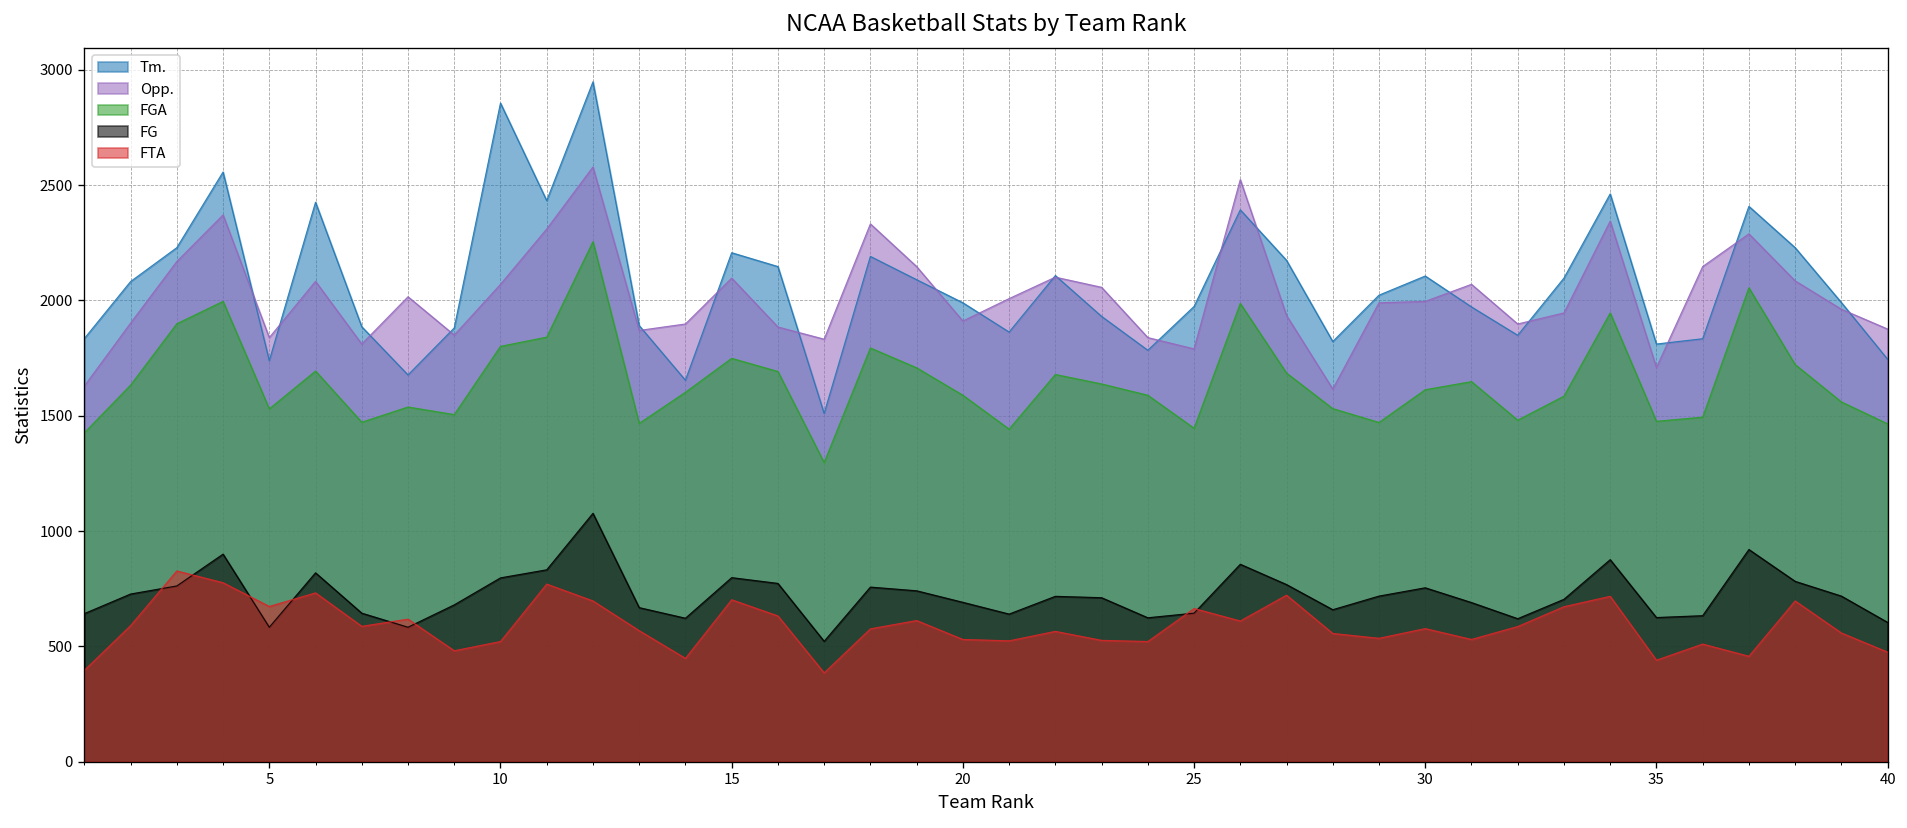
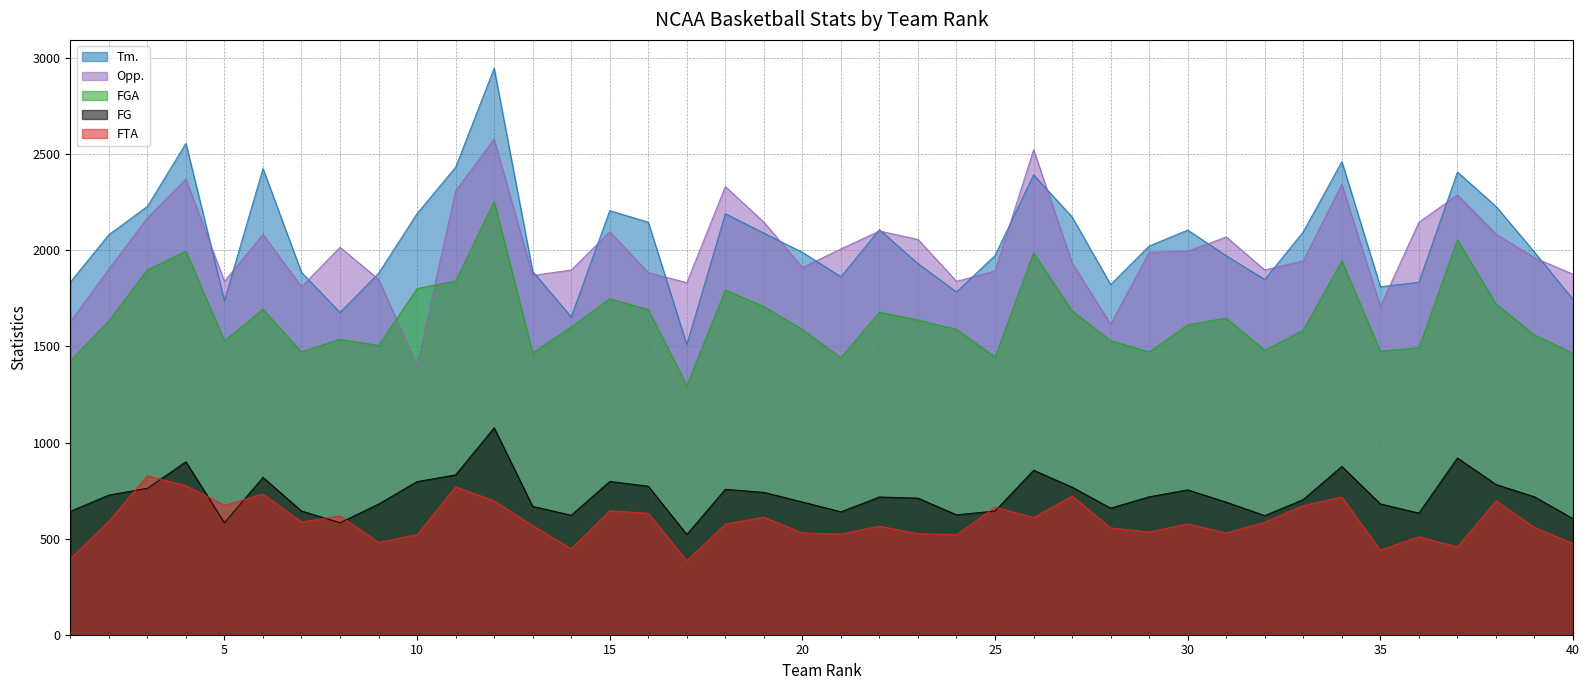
  {
    "Tm.": {
      "5": 1740,
-     "10": 2860,
+     "10": 2190,
      "15": 2210,
      "20": 1990,
      "25": 1970,
      "30": 2110,
      "35": 1810,
      "40": 1750
    },
    "Opp.": {
      "5": 1840,
-     "10": 2070,
+     "10": 1400,
      "15": 2100,
      "20": 1910,
-     "25": 1790,
+     "25": 1890,
      "30": 2000,
      "35": 1710,
      "40": 1880
    },
    "FGA": {
      "5": 1530,
      "10": 1800,
      "15": 1750,
      "20": 1590,
      "25": 1450,
      "30": 1610,
      "35": 1480,
      "40": 1470
    },
    "FG": {
      "5": 580,
      "10": 800,
      "15": 800,
      "20": 690,
      "25": 640,
      "30": 750,
-     "35": 630,
+     "35": 680,
      "40": 600
    },
    "FTA": {
      "5": 670,
      "10": 520,
-     "15": 700,
+     "15": 650,
      "20": 530,
      "25": 660,
      "30": 580,
      "35": 440,
      "40": 480
    }
  }
